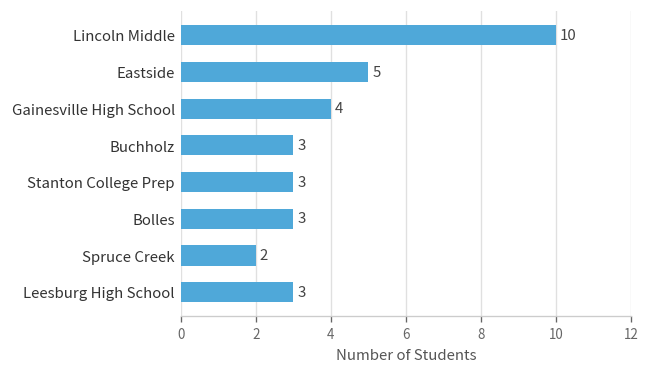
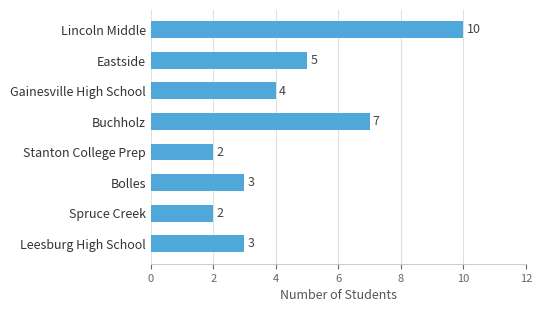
  {
    "Lincoln Middle": 10,
    "Eastside": 5,
    "Gainesville High School": 4,
-   "Buchholz": 3,
-   "Stanton College Prep": 3,
+   "Buchholz": 7,
+   "Stanton College Prep": 2,
    "Bolles": 3,
    "Spruce Creek": 2,
    "Leesburg High School": 3
  }
